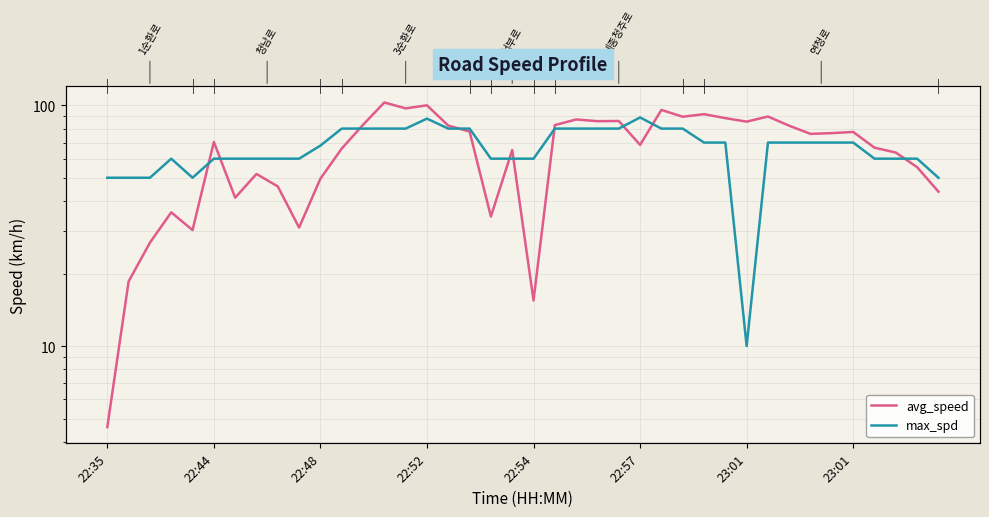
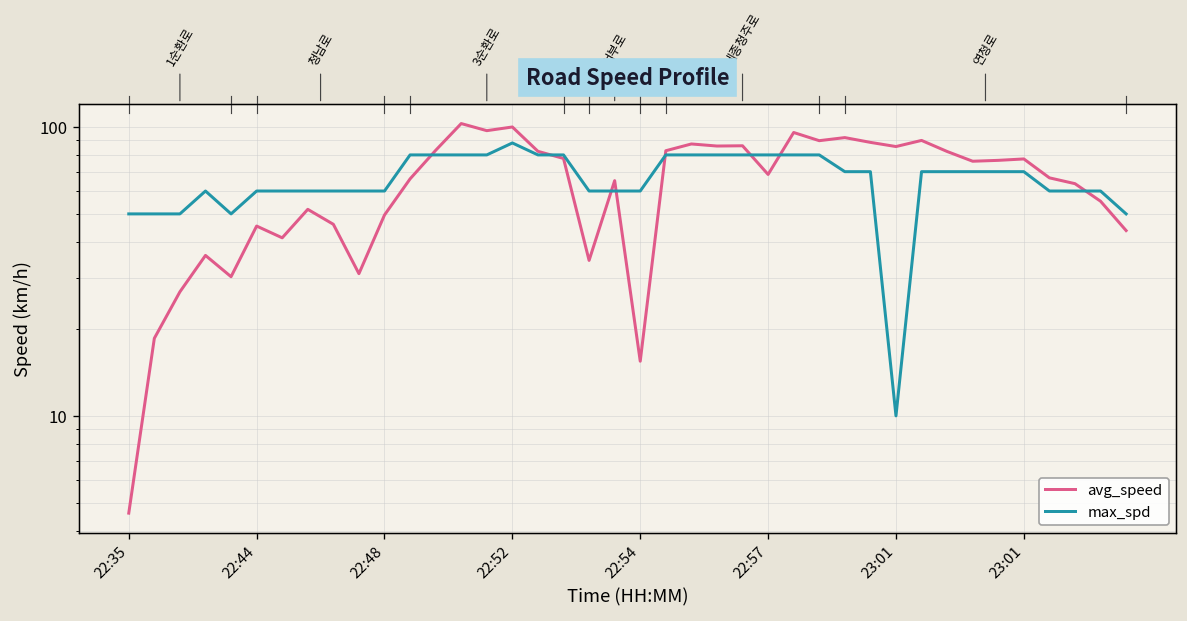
  {
    "avg_speed": {
      "22:35": 4.6,
-     "22:44": 70,
+     "22:44": 45,
      "22:48": 50,
      "22:52": 100,
      "22:54": 15,
      "22:57": 68
    },
    "max_spd": {
      "22:35": 50,
      "22:44": 60,
-     "22:48": 68,
+     "22:48": 60,
      "22:52": 88,
      "22:54": 60,
-     "22:57": 89
+     "22:57": 80
    }
  }
